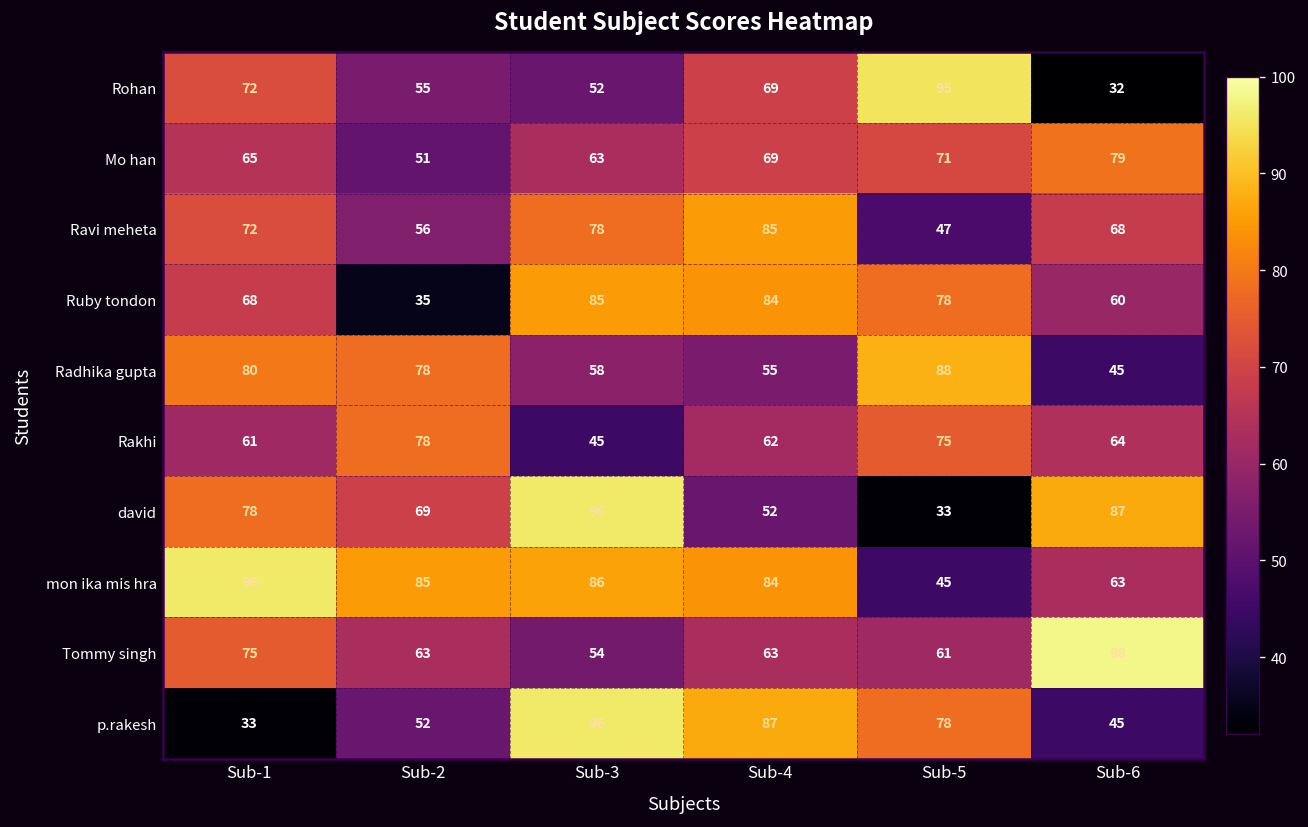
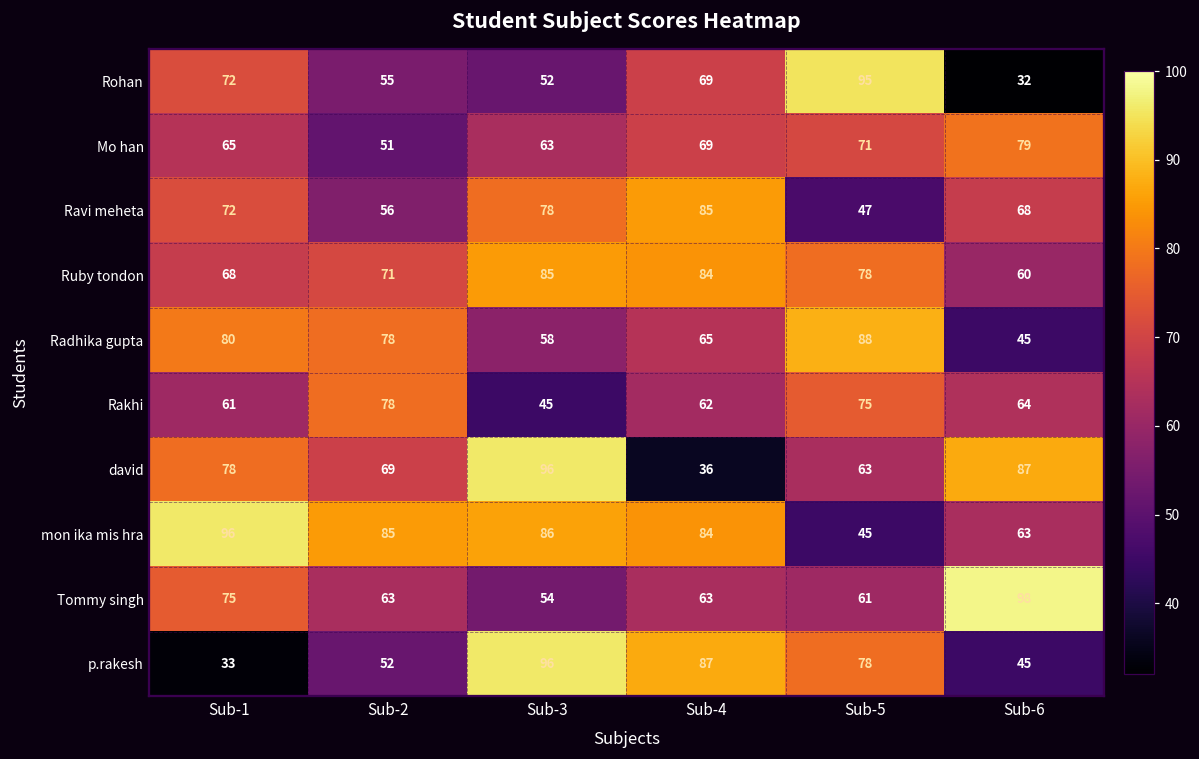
  {
    "Rohan": {
      "Sub-1": 72,
      "Sub-2": 55,
      "Sub-3": 52,
      "Sub-4": 69,
      "Sub-5": 95,
      "Sub-6": 32
    },
    "Mo han": {
      "Sub-1": 65,
      "Sub-2": 51,
      "Sub-3": 63,
      "Sub-4": 69,
      "Sub-5": 71,
      "Sub-6": 79
    },
    "Ravi meheta": {
      "Sub-1": 72,
      "Sub-2": 56,
      "Sub-3": 78,
      "Sub-4": 85,
      "Sub-5": 47,
      "Sub-6": 68
    },
    "Ruby tondon": {
      "Sub-1": 68,
-     "Sub-2": 35,
+     "Sub-2": 71,
      "Sub-3": 85,
      "Sub-4": 84,
      "Sub-5": 78,
      "Sub-6": 60
    },
    "Radhika gupta": {
      "Sub-1": 80,
      "Sub-2": 78,
      "Sub-3": 58,
-     "Sub-4": 55,
+     "Sub-4": 65,
      "Sub-5": 88,
      "Sub-6": 45
    },
    "Rakhi": {
      "Sub-1": 61,
      "Sub-2": 78,
      "Sub-3": 45,
      "Sub-4": 62,
      "Sub-5": 75,
      "Sub-6": 64
    },
    "david": {
      "Sub-1": 78,
      "Sub-2": 69,
      "Sub-3": 96,
-     "Sub-4": 52,
-     "Sub-5": 33,
+     "Sub-4": 36,
+     "Sub-5": 63,
      "Sub-6": 87
    },
    "mon ika mis hra": {
      "Sub-1": 96,
      "Sub-2": 85,
      "Sub-3": 86,
      "Sub-4": 84,
      "Sub-5": 45,
      "Sub-6": 63
    },
    "Tommy singh": {
      "Sub-1": 75,
      "Sub-2": 63,
      "Sub-3": 54,
      "Sub-4": 63,
      "Sub-5": 61
    },
    "p.rakesh": {
      "Sub-1": 33,
      "Sub-2": 52,
      "Sub-3": 96,
      "Sub-4": 87,
      "Sub-5": 78,
      "Sub-6": 45
    }
  }
